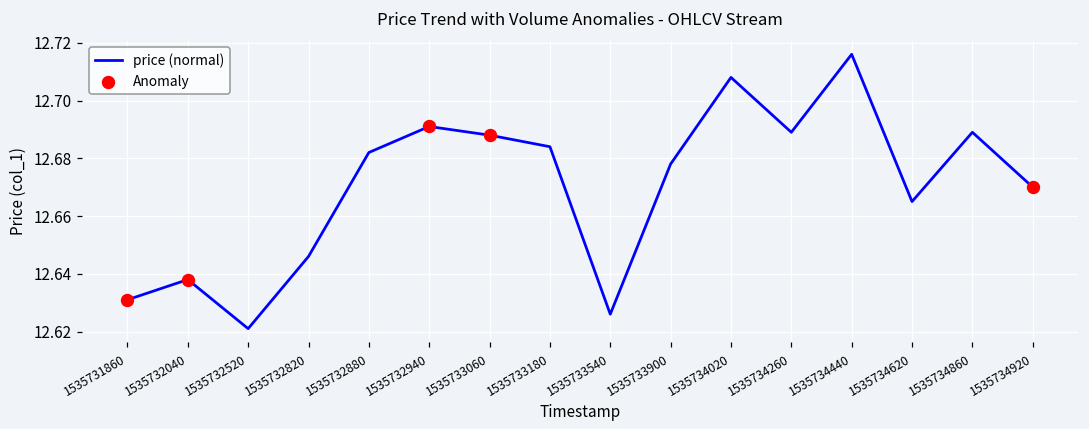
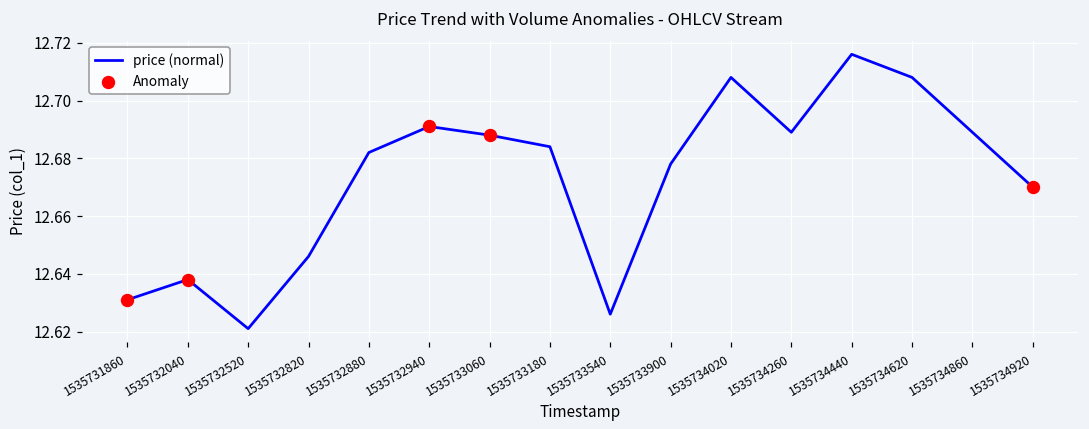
  {
    "price (normal)": {
      "1535732520": 12.621,
      "1535732820": 12.646,
      "1535732880": 12.682,
      "1535733180": 12.684,
      "1535733540": 12.626,
      "1535733900": 12.678,
      "1535734020": 12.708,
      "1535734260": 12.689,
      "1535734440": 12.716,
-     "1535734620": 12.665,
+     "1535734620": 12.708,
      "1535734860": 12.689
    }
  }
